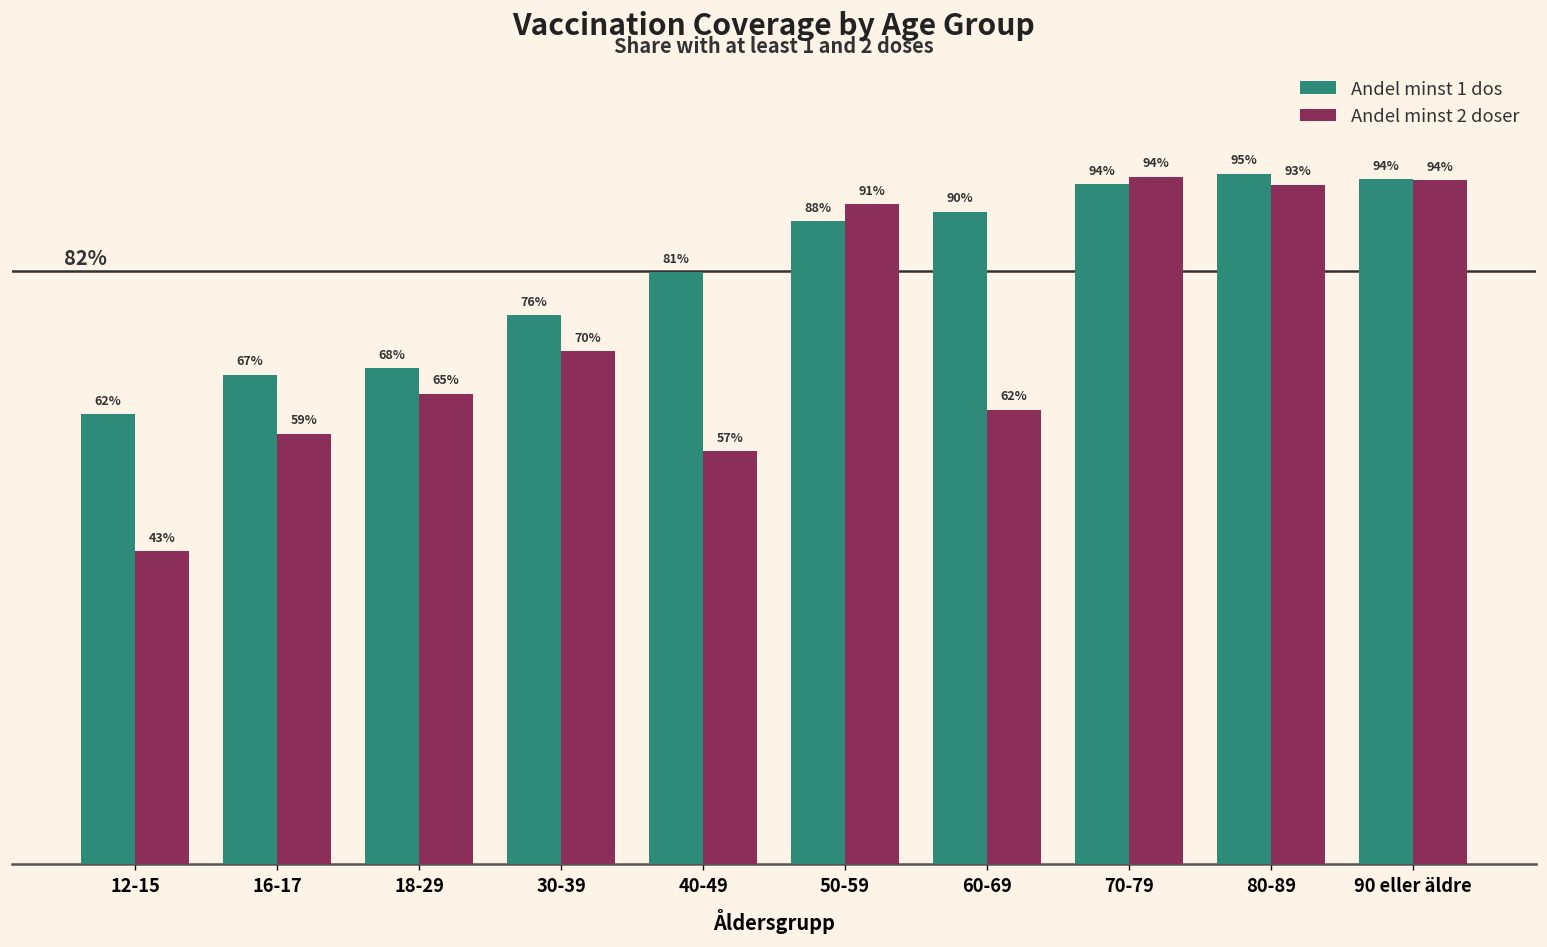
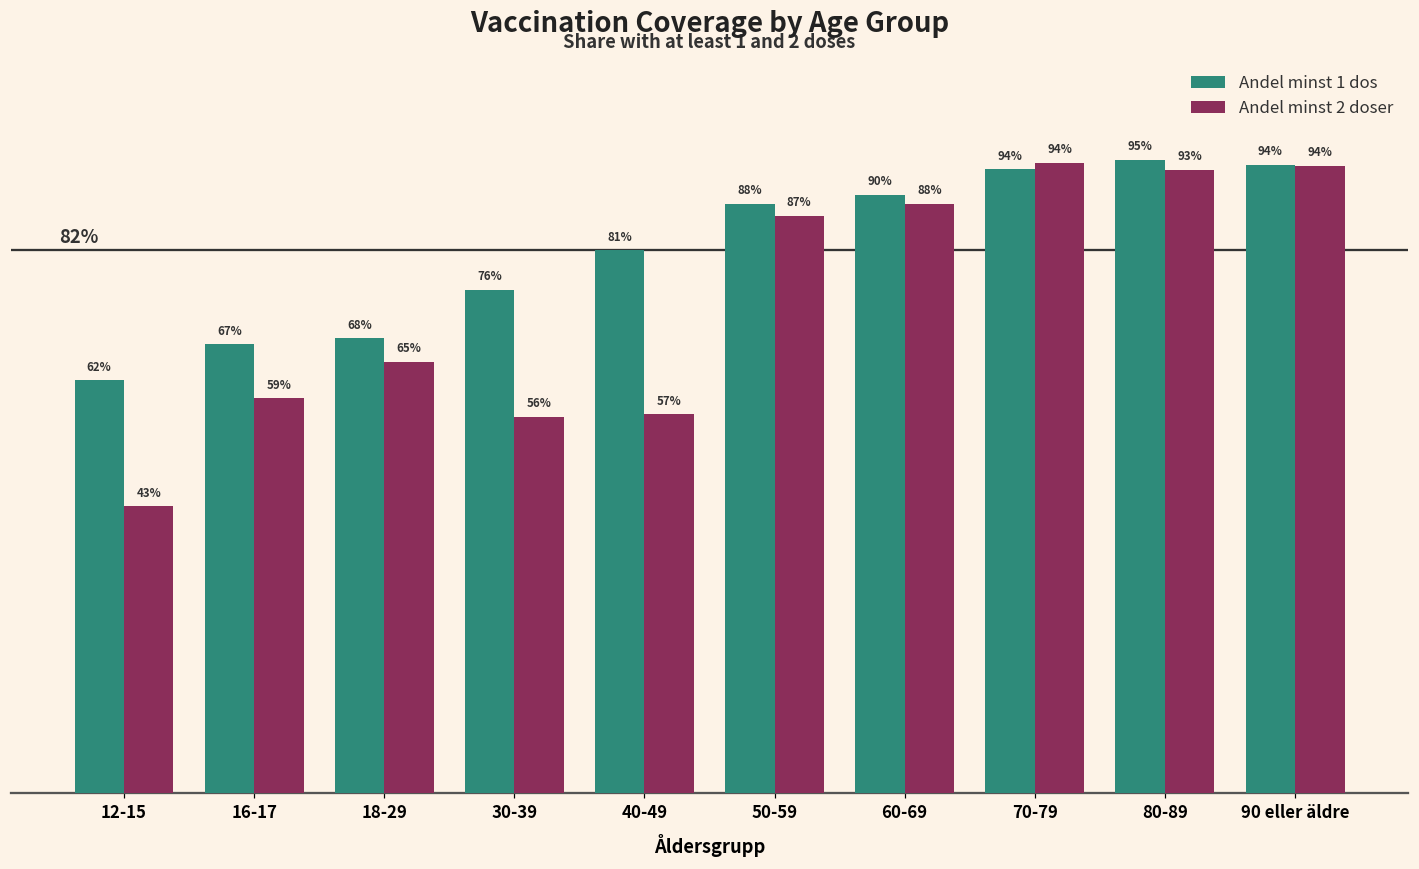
  {
    "Andel minst 1 dos": {
      "12-15": "62%",
      "16-17": "67%",
      "18-29": "68%",
      "30-39": "76%",
      "40-49": "81%",
      "50-59": "88%",
      "60-69": "90%",
      "70-79": "94%",
      "80-89": "95%",
      "90 eller äldre": "94%"
    },
    "Andel minst 2 doser": {
      "12-15": "43%",
      "16-17": "59%",
      "18-29": "65%",
-     "30-39": "70%",
+     "30-39": "56%",
      "40-49": "57%",
-     "50-59": "91%",
-     "60-69": "62%",
+     "50-59": "87%",
+     "60-69": "88%",
      "70-79": "94%",
      "80-89": "93%",
      "90 eller äldre": "94%"
    }
  }
